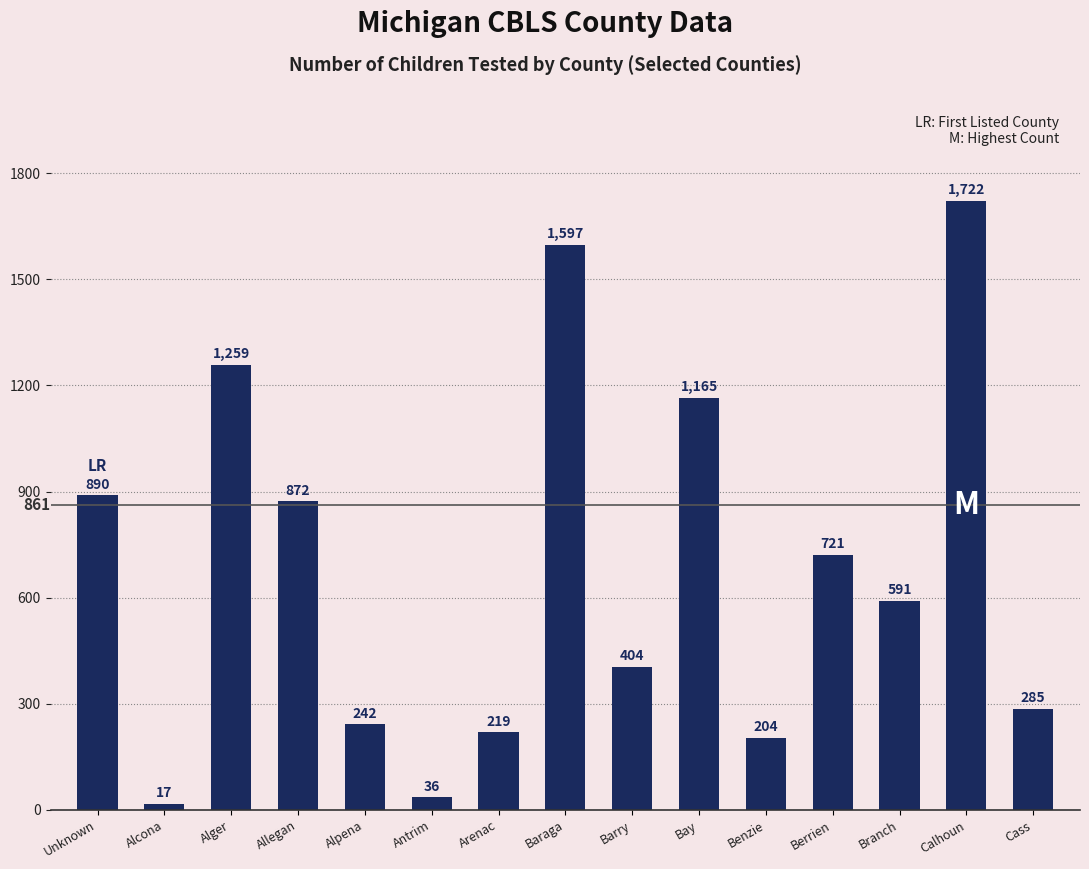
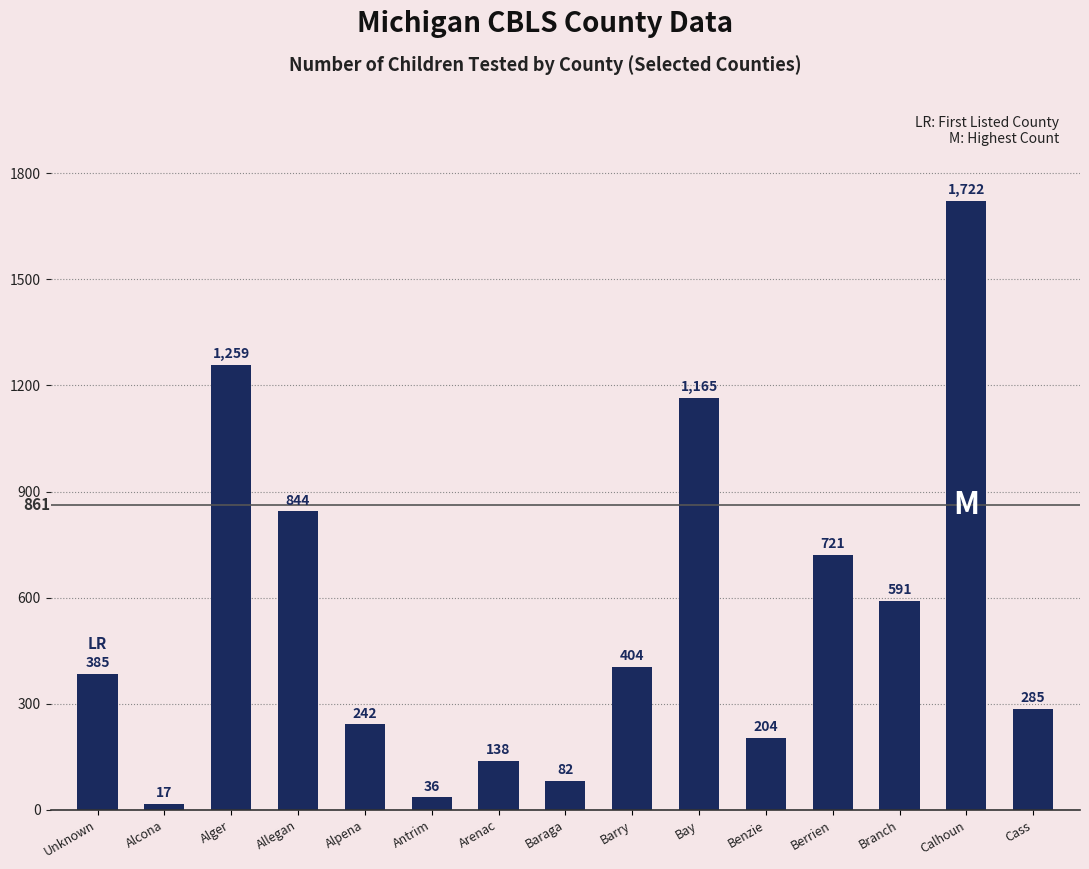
  {
-   "Unknown": "890",
+   "Unknown": "385",
    "Alcona": "17",
    "Alger": "1,259",
-   "Allegan": "872",
+   "Allegan": "844",
    "Alpena": "242",
    "Antrim": "36",
-   "Arenac": "219",
-   "Baraga": "1,597",
+   "Arenac": "138",
+   "Baraga": "82",
    "Barry": "404",
    "Bay": "1,165",
    "Benzie": "204",
    "Berrien": "721",
    "Branch": "591",
    "Calhoun": "1,722",
    "Cass": "285"
  }
